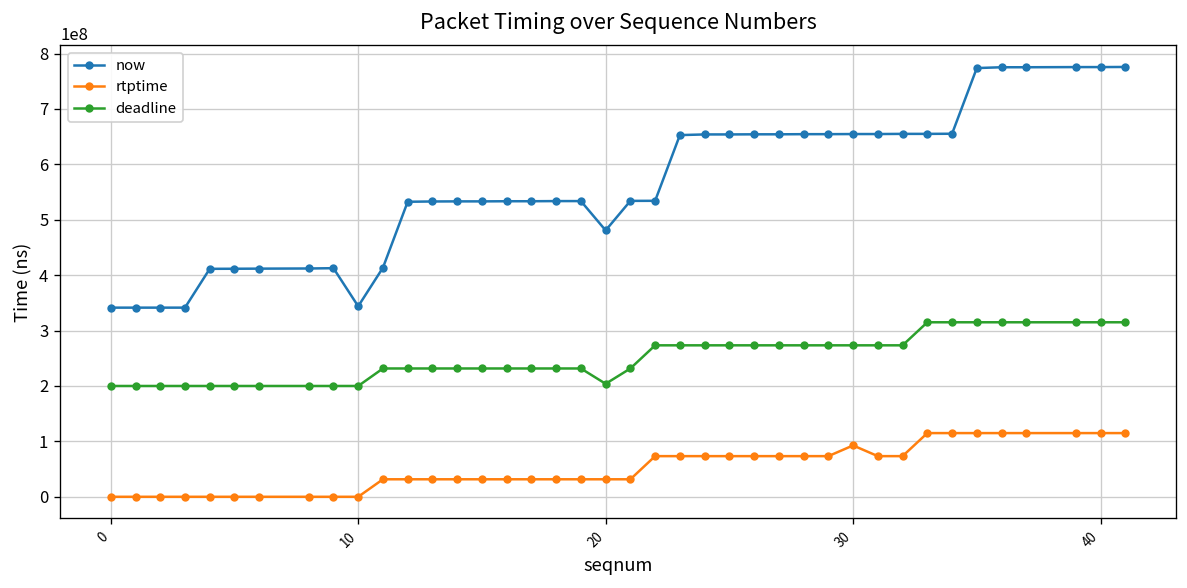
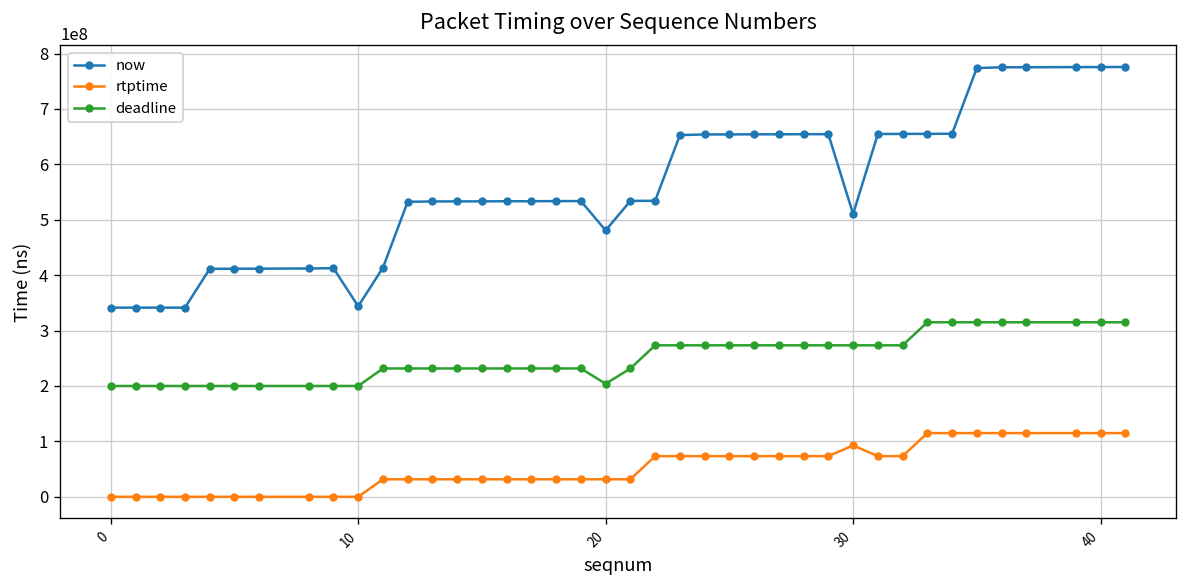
  {
    "now": {
      "0": 340000000,
      "10": 340000000,
      "20": 480000000,
-     "30": 650000000,
+     "30": 510000000,
      "40": 780000000
    },
    "rtptime": {
      "0": 0,
      "10": 0,
      "20": 30000000,
      "30": 90000000,
      "40": 110000000
    },
    "deadline": {
      "0": 200000000,
      "10": 200000000,
      "20": 200000000,
      "30": 270000000,
      "40": 310000000
    }
  }
